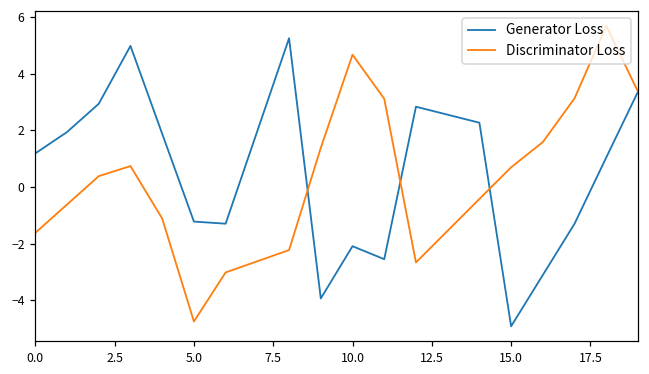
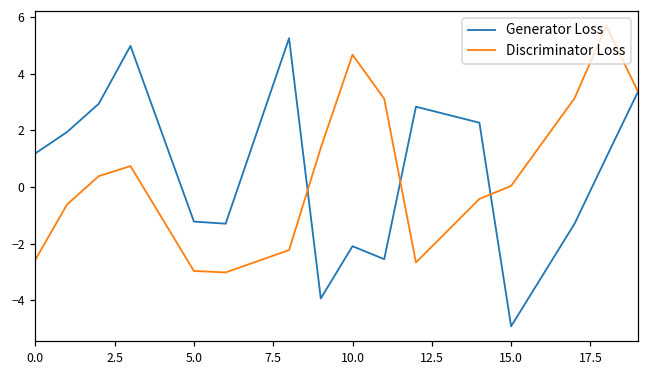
  {
    "Generator Loss": {
      "0.0": 1.2,
      "5.0": -1.2,
      "10.0": -2.1,
      "15.0": -4.9
    },
    "Discriminator Loss": {
-     "0.0": -1.6,
-     "5.0": -4.8,
+     "0.0": -2.6,
+     "5.0": -3.0,
      "10.0": 4.7,
-     "15.0": 0.7
+     "15.0": 0.0
    }
  }
